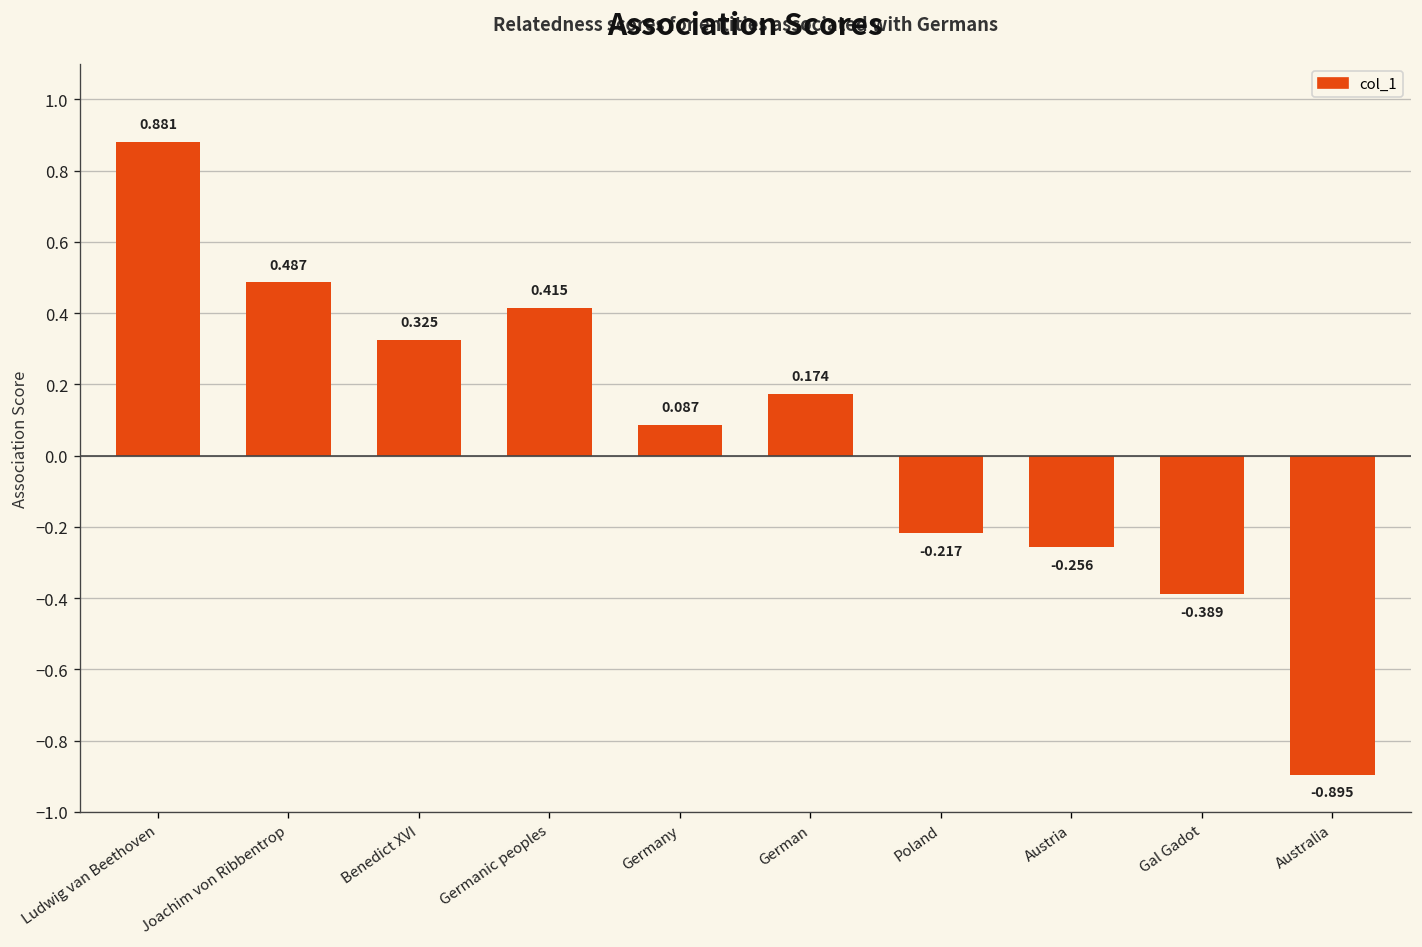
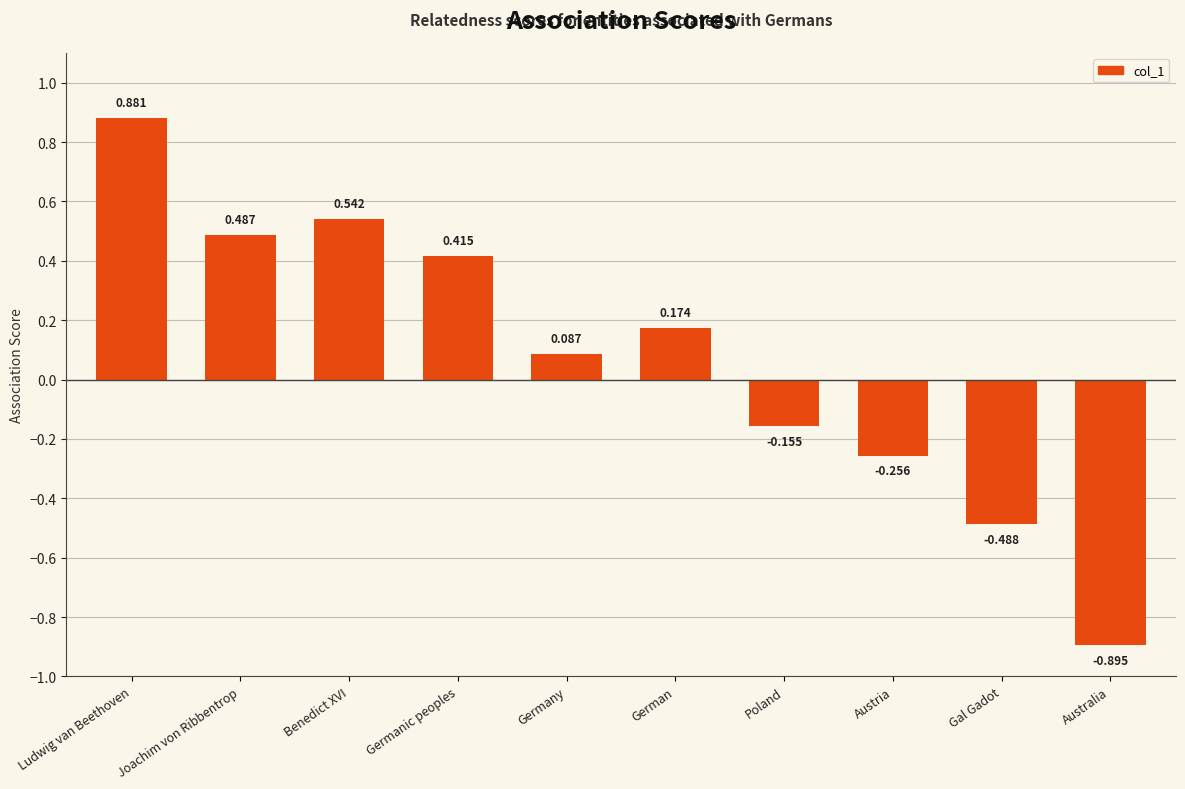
  {
    "Ludwig van Beethoven": 0.881,
    "Joachim von Ribbentrop": 0.487,
-   "Benedict XVI": 0.325,
+   "Benedict XVI": 0.542,
    "Germanic peoples": 0.415,
    "Germany": 0.087,
    "German": 0.174,
-   "Poland": -0.217,
+   "Poland": -0.155,
    "Austria": -0.256,
-   "Gal Gadot": -0.389,
+   "Gal Gadot": -0.488,
    "Australia": -0.895
  }
